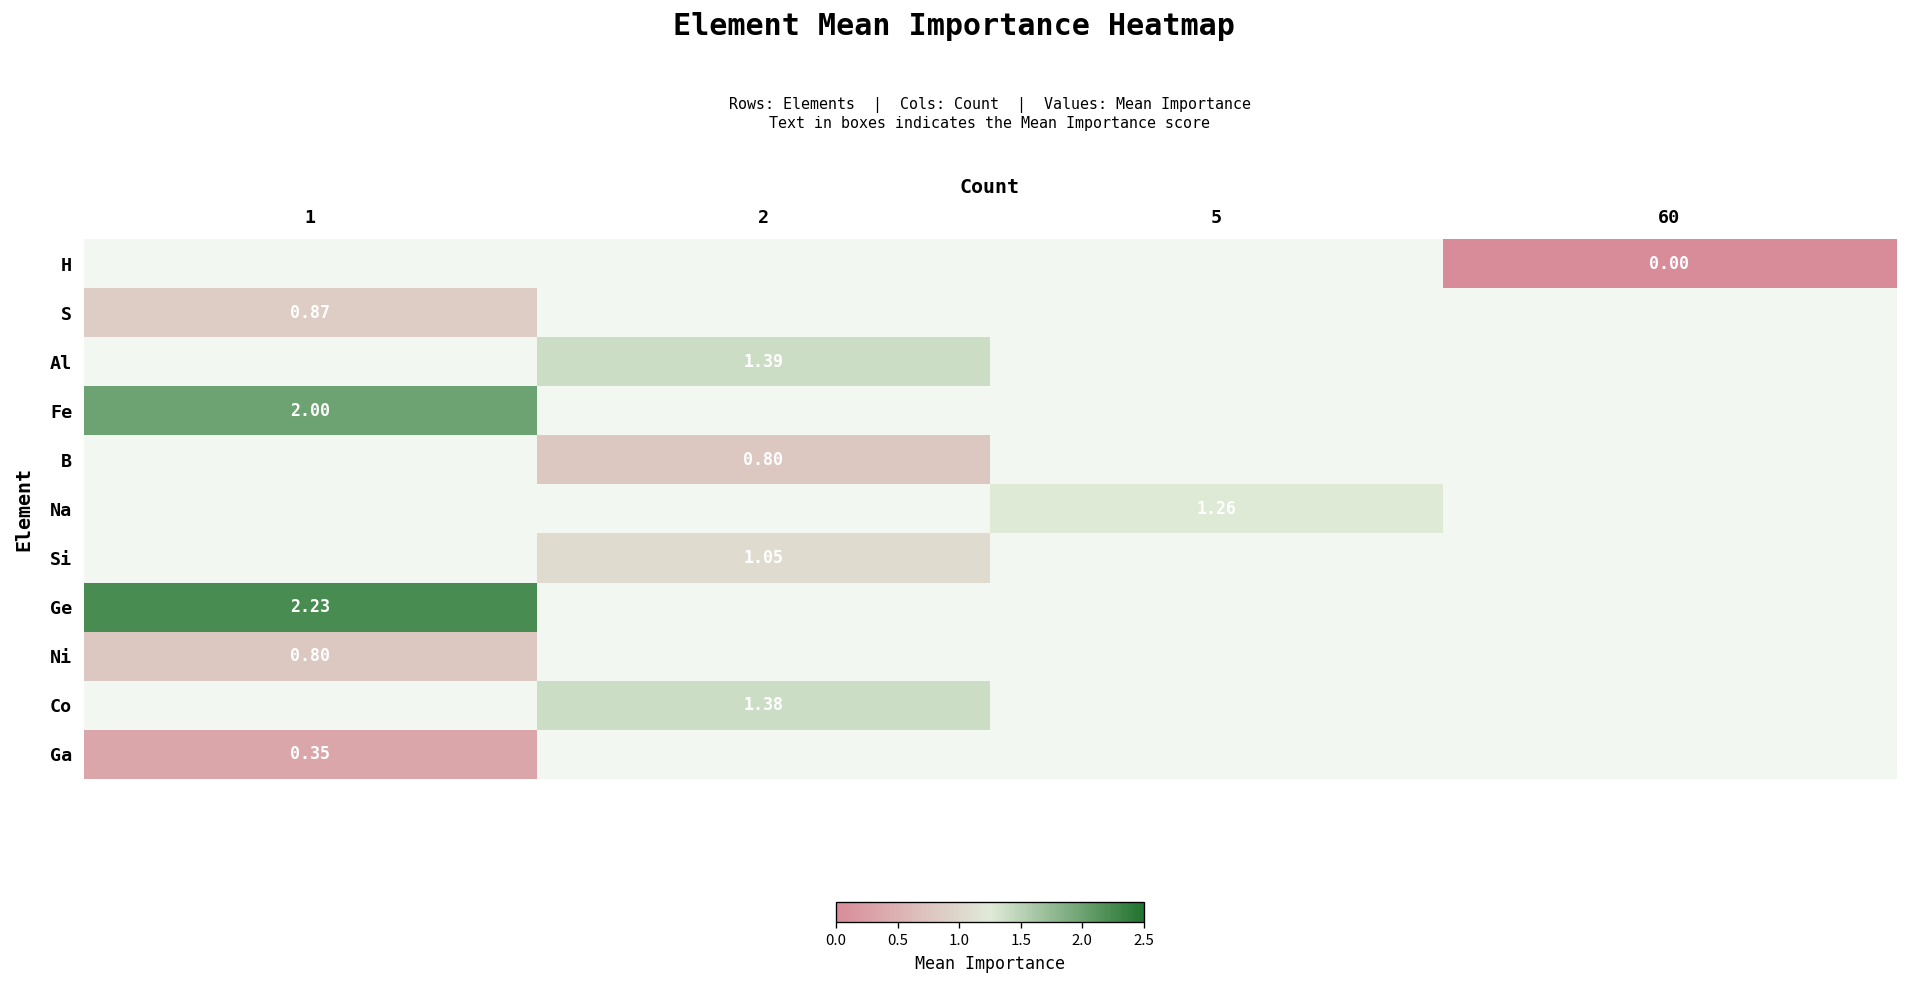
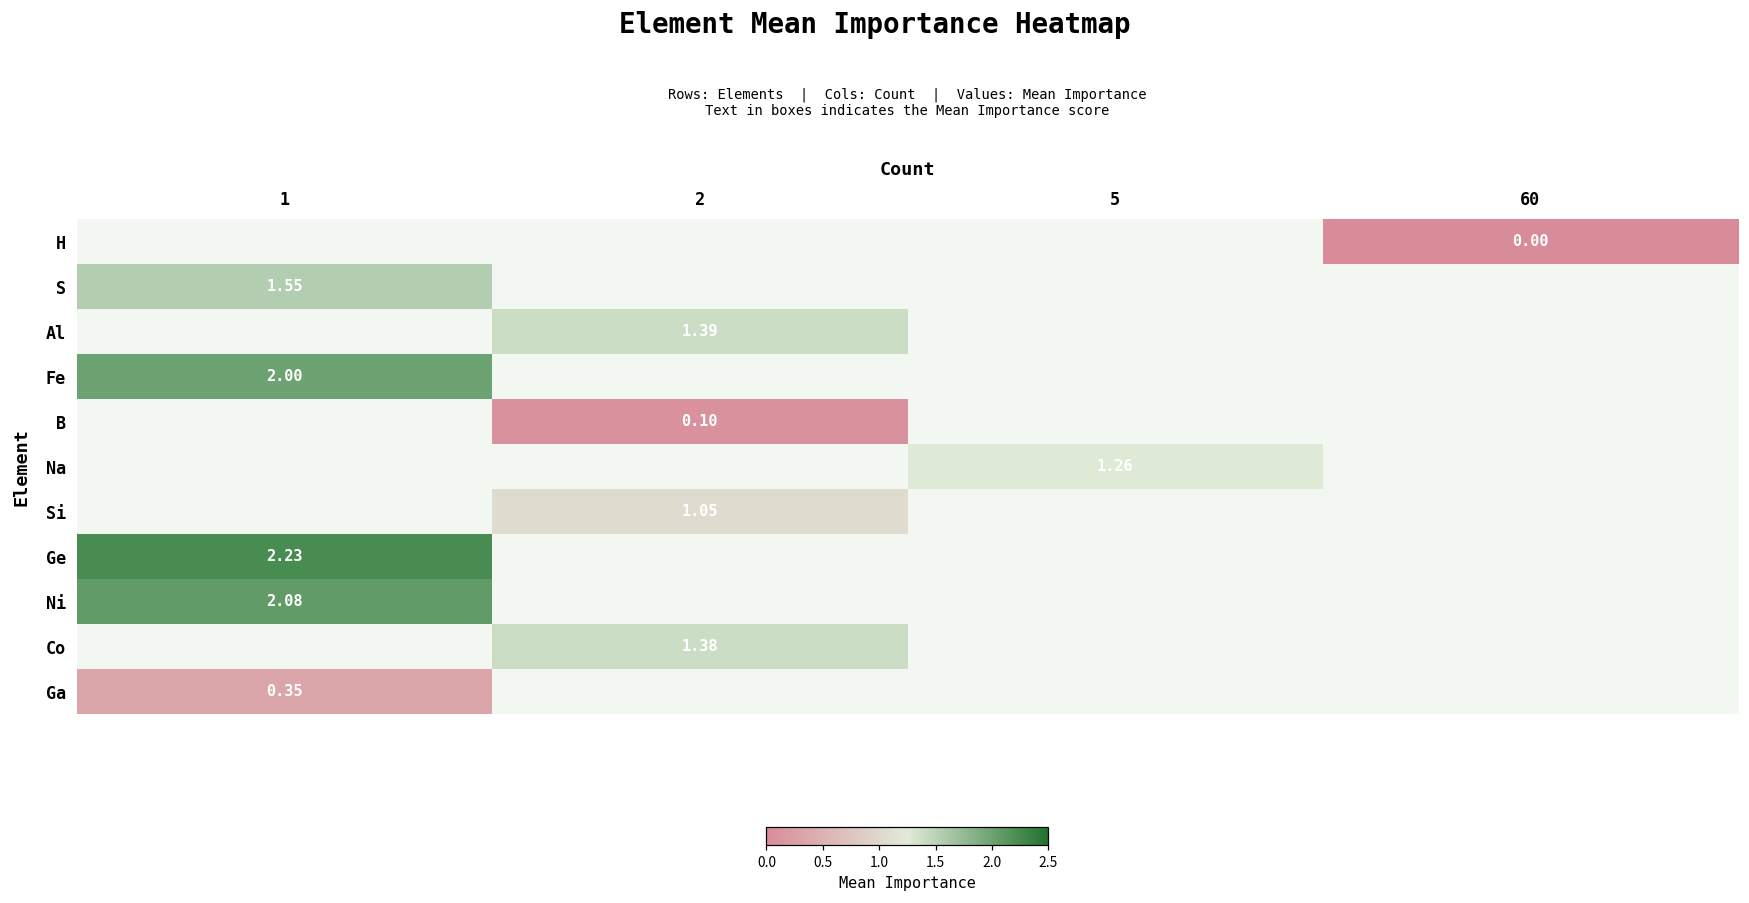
  {
    "H": {
      "60": 0.00
    },
    "S": {
-     "1": 0.87
+     "1": 1.55
    },
    "Al": {
      "2": 1.39
    },
    "Fe": {
      "1": 2.00
    },
    "B": {
-     "2": 0.80
+     "2": 0.10
    },
    "Si": {
      "2": 1.05
    },
    "Ge": {
      "1": 2.23
    },
    "Ni": {
-     "1": 0.80
+     "1": 2.08
    },
    "Co": {
      "2": 1.38
    },
    "Ga": {
      "1": 0.35
    }
  }
